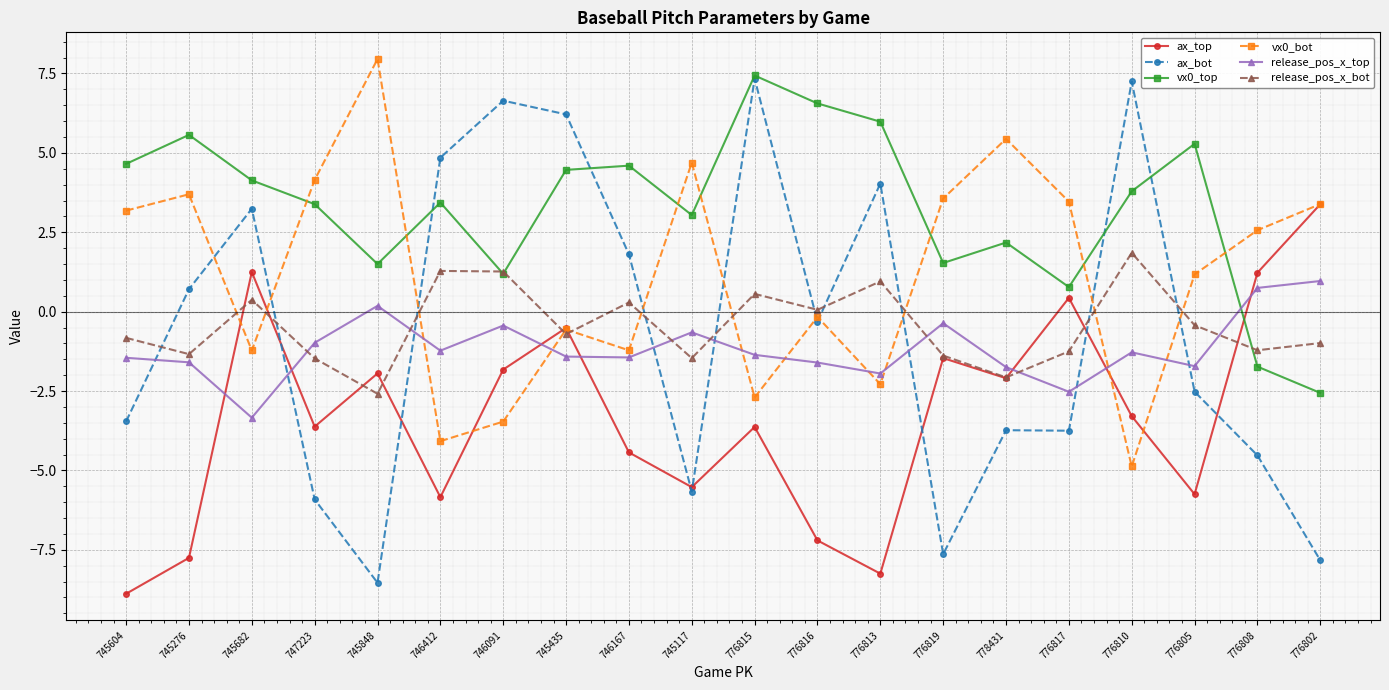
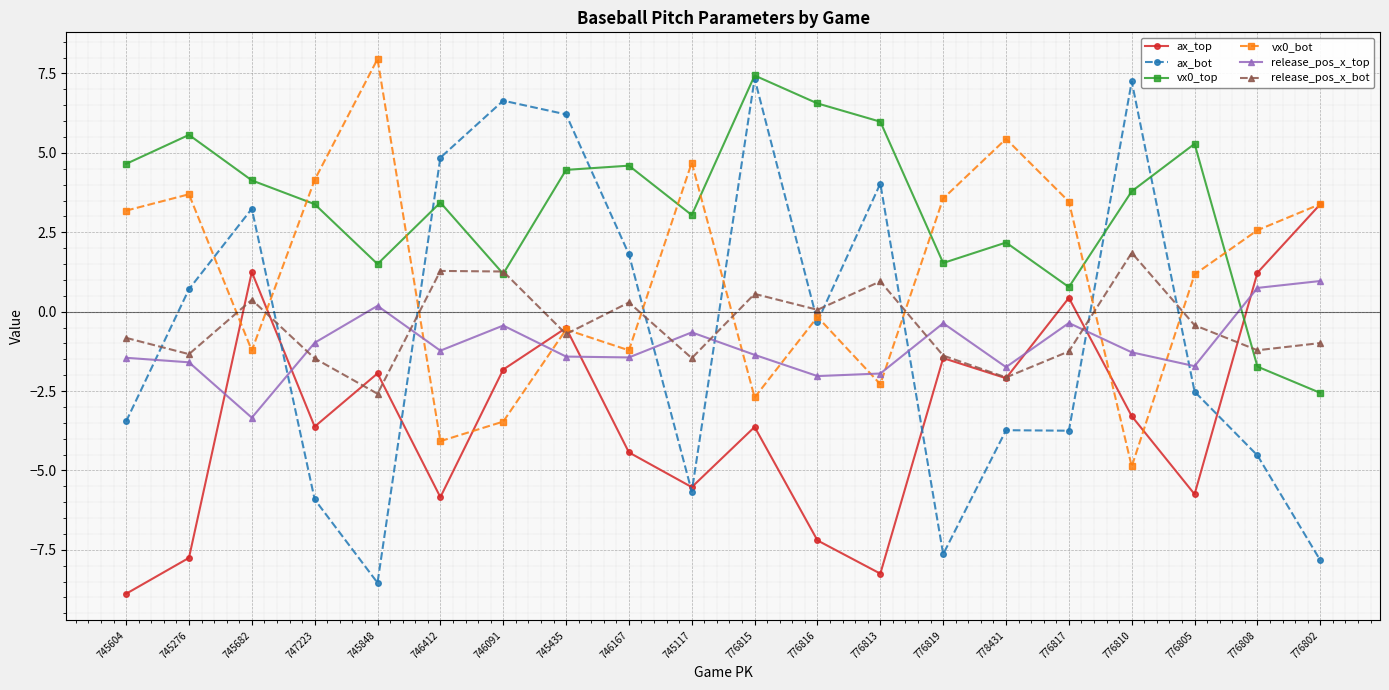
  {
    "ax_top": {
      "745604": -8.9,
      "745276": -7.8,
      "745682": 1.2,
      "747223": -3.6,
      "745848": -1.9,
      "746412": -5.8,
      "746091": -1.8,
      "746167": -4.4,
      "745117": -5.5,
      "776815": -3.6,
      "776816": -7.2,
      "776813": -8.2,
      "776817": 0.4,
      "776810": -3.3,
      "776805": -5.7,
      "776808": 1.2
    },
    "ax_bot": {
      "745604": -3.5,
      "745276": 0.7,
      "745682": 3.2,
      "747223": -5.9,
      "745848": -8.5,
      "746412": 4.8,
      "746091": 6.6,
      "745435": 6.2,
      "746167": 1.8,
      "745117": -5.7,
      "776815": 7.3,
      "776816": -0.3,
      "776813": 4.0,
      "776819": -7.6,
      "778431": -3.7,
      "776817": -3.7,
      "776810": 7.2,
      "776805": -2.5,
      "776808": -4.5,
      "776802": -7.8
    },
    "vx0_top": {
      "745604": 4.7,
      "745276": 5.6,
      "745682": 4.1,
      "747223": 3.4,
      "745848": 1.5,
      "746412": 3.4,
      "745435": 4.5,
      "746167": 4.6,
      "745117": 3.0,
      "776815": 7.4,
      "776816": 6.6,
      "776813": 6.0,
      "776819": 1.5,
      "778431": 2.2,
      "776817": 0.8,
      "776810": 3.8,
      "776805": 5.3,
      "776808": -1.7,
      "776802": -2.6
    },
    "vx0_bot": {
      "745604": 3.2,
      "745276": 3.7,
      "745682": -1.2,
      "747223": 4.1,
      "745848": 8.0,
      "746412": -4.1,
      "746091": -3.5,
      "746167": -1.2,
      "745117": 4.7,
      "776815": -2.7,
      "776816": -0.2,
      "776813": -2.3,
      "776819": 3.6,
      "778431": 5.4,
      "776817": 3.5,
      "776810": -4.9,
      "776805": 1.2,
      "776808": 2.6
    },
    "release_pos_x_top": {
      "745604": -1.5,
      "745276": -1.6,
      "745682": -3.3,
      "747223": -1.0,
      "745848": 0.2,
      "746412": -1.2,
      "746091": -0.4,
      "745435": -1.4,
      "746167": -1.4,
      "745117": -0.7,
      "776815": -1.4,
-     "776816": -1.6,
+     "776816": -2.0,
      "776813": -1.9,
      "776819": -0.4,
      "778431": -1.7,
-     "776817": -2.5,
+     "776817": -0.4,
      "776810": -1.3,
      "776805": -1.7,
      "776808": 0.7,
      "776802": 1.0
    },
    "release_pos_x_bot": {
      "745604": -0.8,
      "745276": -1.3,
      "745682": 0.4,
      "747223": -1.5,
      "745848": -2.6,
      "746412": 1.3,
      "745435": -0.7,
      "746167": 0.3,
      "745117": -1.5,
      "776815": 0.6,
      "776816": 0.1,
      "776813": 1.0,
      "776817": -1.3,
      "776810": 1.9,
      "776805": -0.4,
      "776808": -1.2,
      "776802": -1.0
    }
  }
